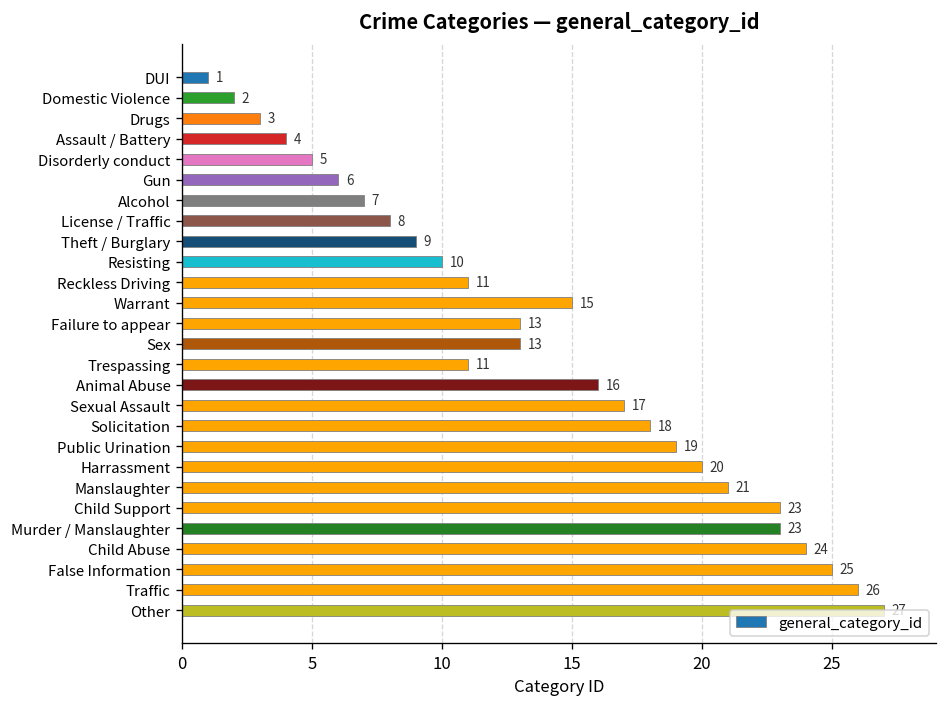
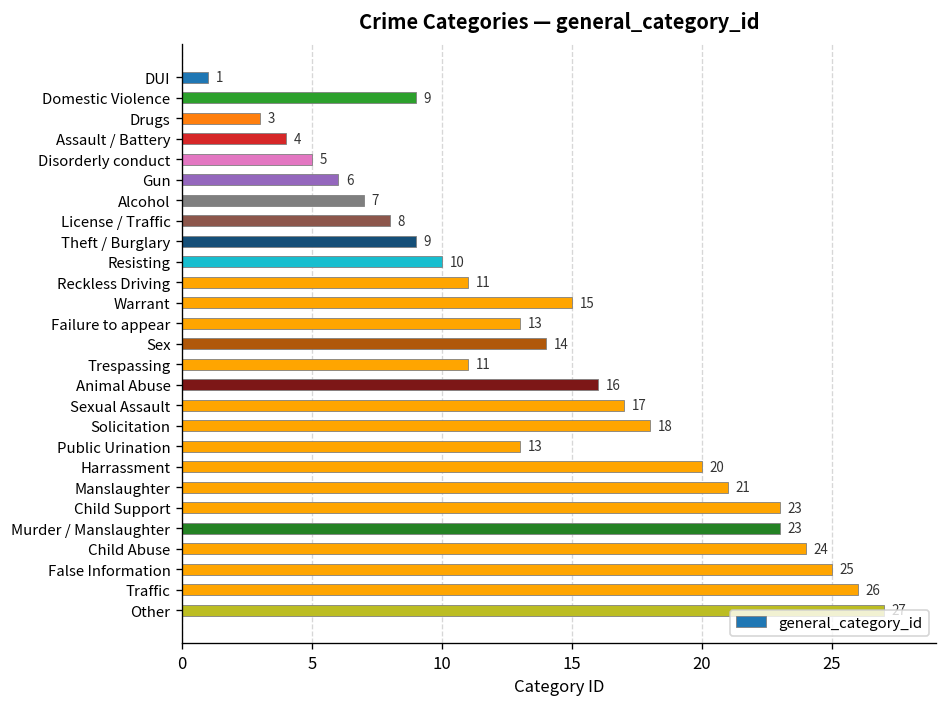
  {
    "DUI": 1,
-   "Domestic Violence": 2,
+   "Domestic Violence": 9,
    "Drugs": 3,
    "Assault / Battery": 4,
    "Disorderly conduct": 5,
    "Gun": 6,
    "Alcohol": 7,
    "License / Traffic": 8,
    "Theft / Burglary": 9,
    "Resisting": 10,
    "Reckless Driving": 11,
    "Warrant": 15,
    "Failure to appear": 13,
-   "Sex": 13,
+   "Sex": 14,
    "Trespassing": 11,
    "Animal Abuse": 16,
    "Sexual Assault": 17,
    "Solicitation": 18,
-   "Public Urination": 19,
+   "Public Urination": 13,
    "Harrassment": 20,
    "Manslaughter": 21,
    "Child Support": 23,
    "Murder / Manslaughter": 23,
    "Child Abuse": 24,
    "False Information": 25,
    "Traffic": 26
  }
